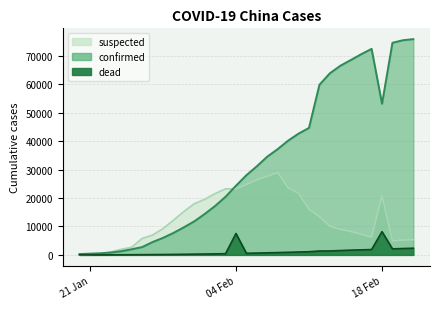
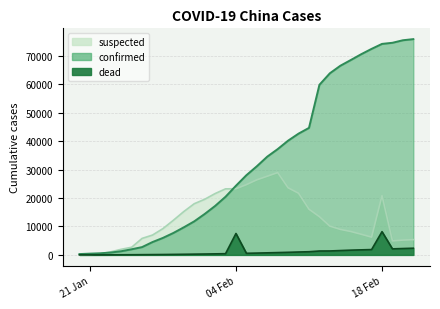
  {
    "suspected": {
      "04 Feb": 23000,
      "18 Feb": 21000
    },
    "confirmed": {
      "04 Feb": 24000,
-     "18 Feb": 53000
+     "18 Feb": 74000
    },
    "dead": {
      "04 Feb": 8000,
      "18 Feb": 8000
    }
  }
